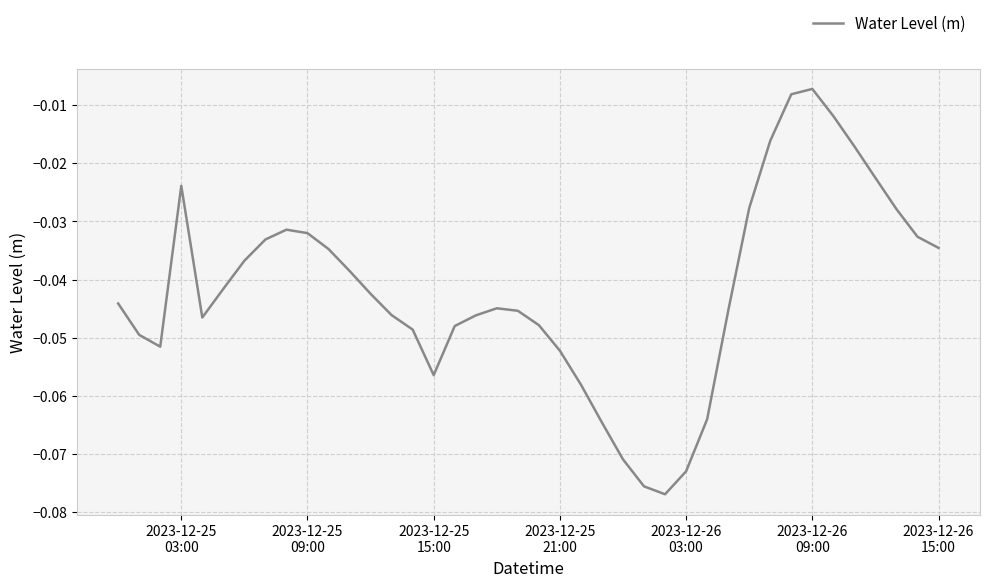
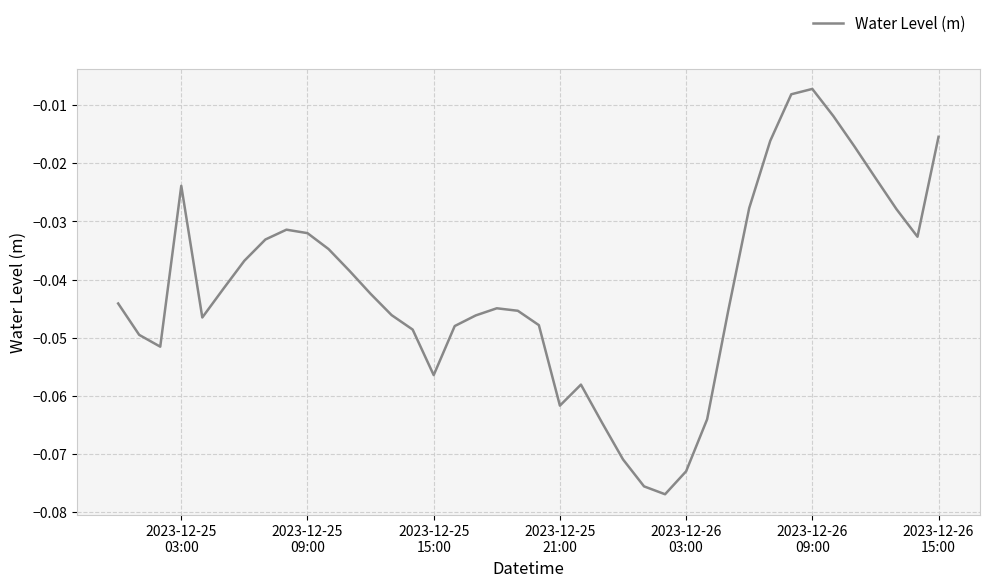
  {
    "2023-12-25 03:00": -0.024,
    "2023-12-25 09:00": -0.032,
    "2023-12-25 15:00": -0.056,
-   "2023-12-25 21:00": -0.052,
+   "2023-12-25 21:00": -0.062,
    "2023-12-26 03:00": -0.073,
    "2023-12-26 09:00": -0.007,
-   "2023-12-26 15:00": -0.035
+   "2023-12-26 15:00": -0.015
  }
